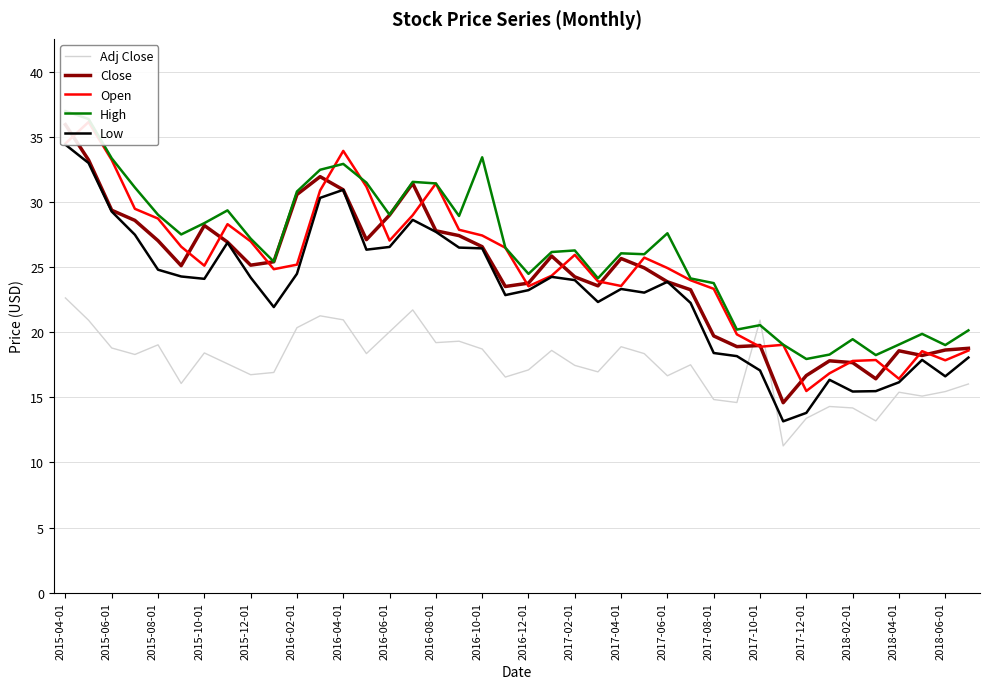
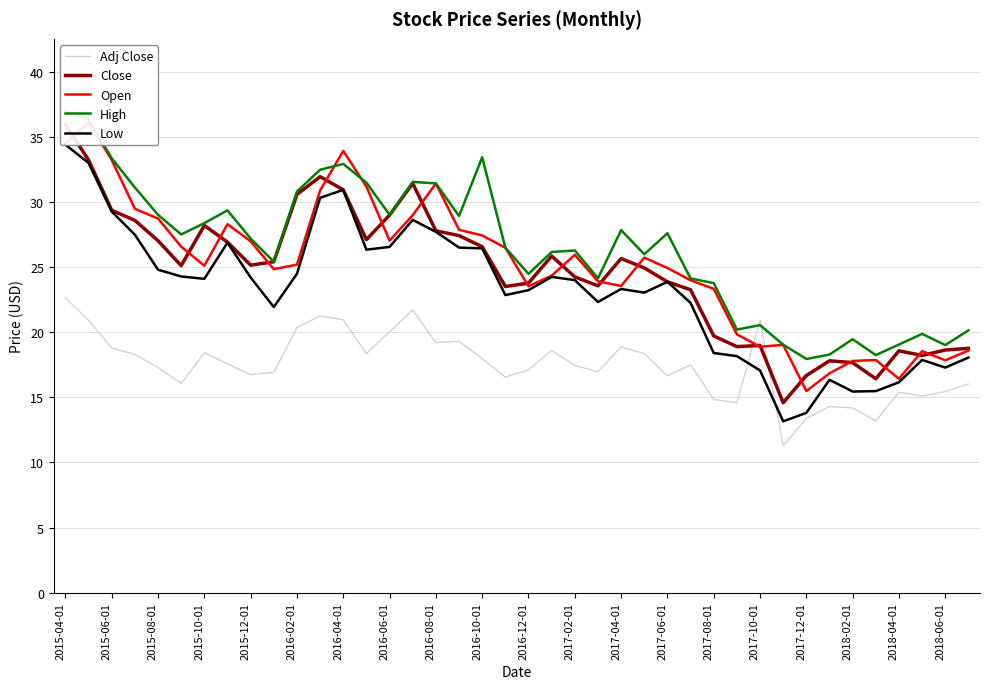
  {
    "Adj Close": {
      "2015-04-01": 22.6,
      "2015-06-01": 18.8,
-     "2015-08-01": 19.0,
+     "2015-08-01": 17.3,
      "2015-10-01": 18.4,
      "2015-12-01": 16.7,
      "2016-02-01": 20.4,
      "2016-04-01": 21.0,
      "2016-06-01": 20.0,
      "2016-08-01": 19.2,
-     "2016-10-01": 18.7,
+     "2016-10-01": 18.0,
      "2016-12-01": 17.1,
      "2017-02-01": 17.5,
      "2017-04-01": 18.9,
      "2017-06-01": 16.7,
      "2017-08-01": 14.8,
      "2017-10-01": 20.9,
      "2017-12-01": 13.4,
      "2018-02-01": 14.2,
      "2018-04-01": 15.4,
      "2018-06-01": 15.4
    },
    "Close": {
      "2015-08-01": 27.0,
      "2015-12-01": 25.2,
      "2016-02-01": 30.6,
      "2016-12-01": 23.8,
      "2017-02-01": 24.3,
      "2017-04-01": 25.7,
      "2017-08-01": 19.7,
      "2017-12-01": 16.7,
      "2018-04-01": 18.6,
      "2018-06-01": 18.6
    },
    "Open": {
      "2015-08-01": 28.7,
      "2015-10-01": 25.1,
      "2015-12-01": 27.0,
      "2016-02-01": 25.2,
      "2016-04-01": 33.9,
      "2016-06-01": 27.0,
      "2016-10-01": 27.4,
      "2016-12-01": 23.5,
      "2017-02-01": 26.0,
      "2017-04-01": 23.6,
      "2017-06-01": 24.9,
      "2017-08-01": 23.3,
      "2017-12-01": 15.5,
      "2018-04-01": 16.4,
      "2018-06-01": 17.9
    },
    "High": {
      "2015-08-01": 29.0,
      "2015-12-01": 27.2,
      "2016-02-01": 30.8,
      "2016-04-01": 32.9,
      "2016-10-01": 33.5,
      "2016-12-01": 24.5,
      "2017-02-01": 26.3,
-     "2017-04-01": 26.1,
+     "2017-04-01": 27.9,
      "2017-06-01": 27.6,
      "2017-08-01": 23.8,
      "2017-10-01": 20.5,
      "2017-12-01": 18.0,
      "2018-02-01": 19.5,
      "2018-04-01": 19.1,
      "2018-06-01": 19.0
    },
    "Low": {
      "2015-08-01": 24.8,
      "2015-10-01": 24.1,
      "2015-12-01": 24.2,
      "2016-02-01": 24.5,
      "2016-06-01": 26.6,
      "2016-12-01": 23.2,
      "2017-02-01": 24.0,
      "2017-04-01": 23.3,
      "2017-08-01": 18.4,
      "2017-10-01": 17.1,
      "2017-12-01": 13.8,
      "2018-02-01": 15.5,
      "2018-04-01": 16.2,
-     "2018-06-01": 16.6
+     "2018-06-01": 17.3
    }
  }
